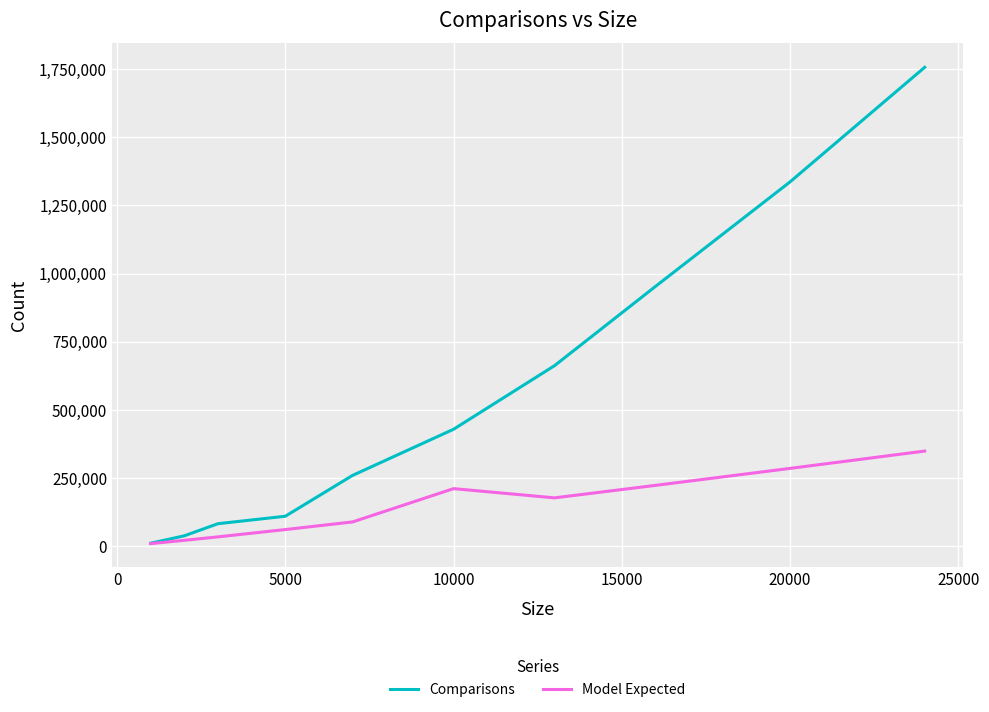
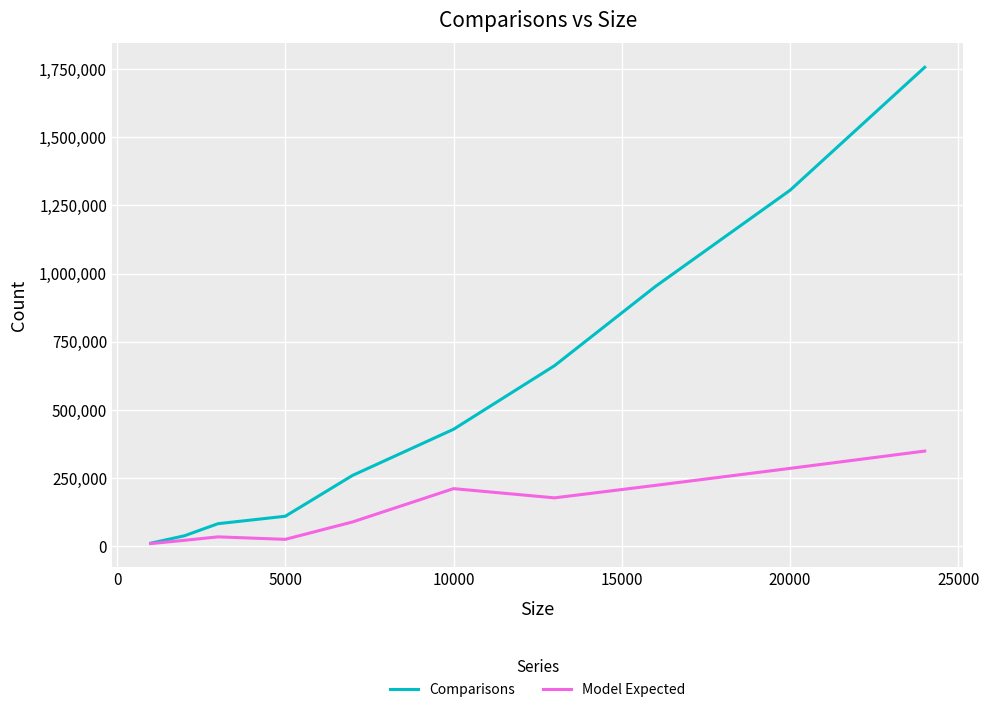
  {
    "Comparisons": {
      "5000": "110,000",
      "10000": "430,000",
-     "20000": "1,340,000"
+     "20000": "1,310,000"
    },
    "Model Expected": {
-     "5000": "60,000",
+     "5000": "30,000",
      "10000": "210,000",
      "20000": "290,000"
    }
  }
